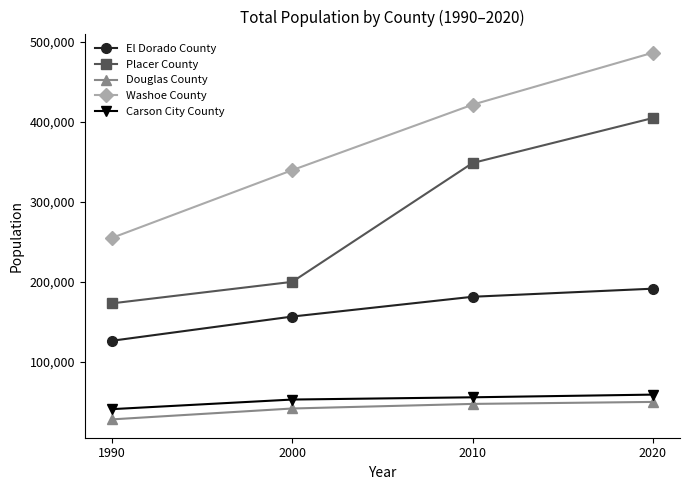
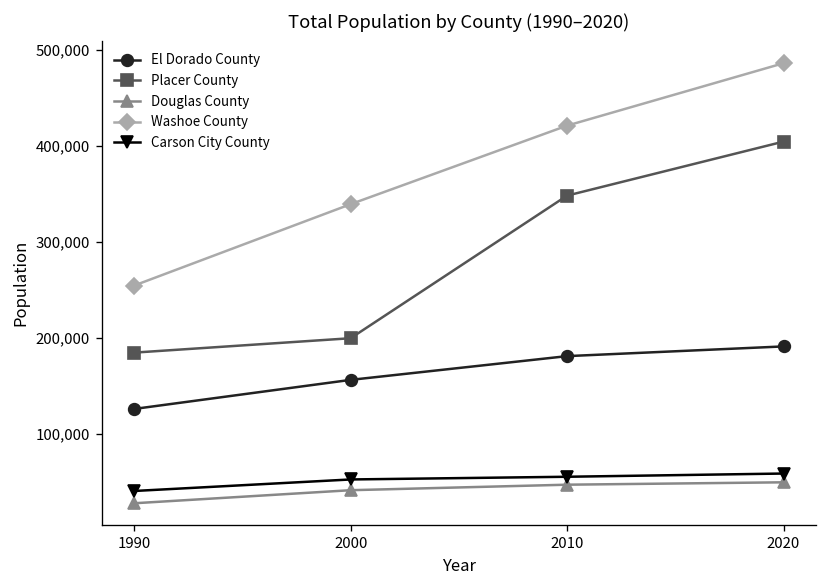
  {
    "Placer County": {
-     "1990": "170,000",
+     "1990": "180,000",
      "2000": "200,000",
      "2010": "350,000",
      "2020": "400,000"
    }
  }
